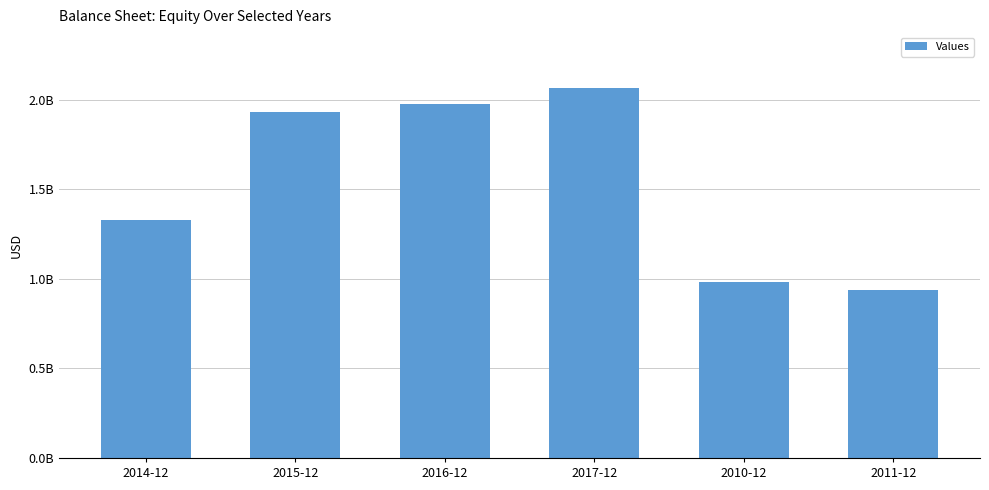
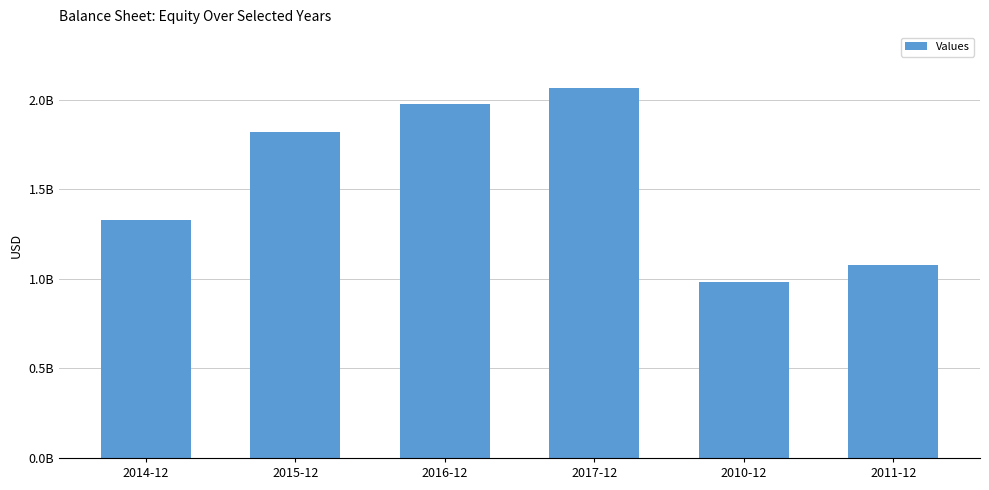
  {
    "2014-12": 1330000000,
-   "2015-12": 1930000000,
+   "2015-12": 1820000000,
    "2016-12": 1970000000,
    "2017-12": 2070000000,
    "2010-12": 990000000,
-   "2011-12": 940000000
+   "2011-12": 1080000000
  }
